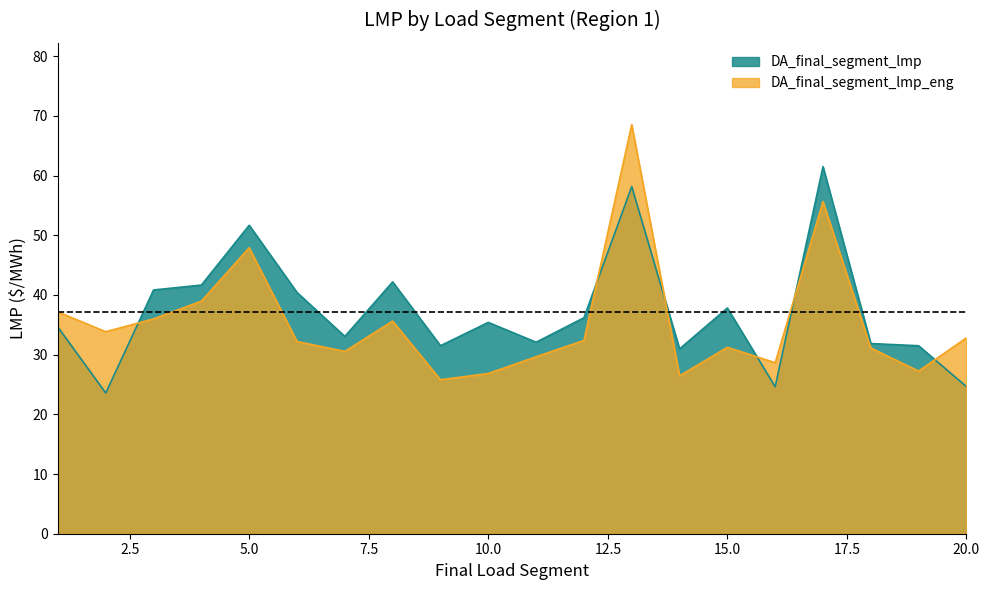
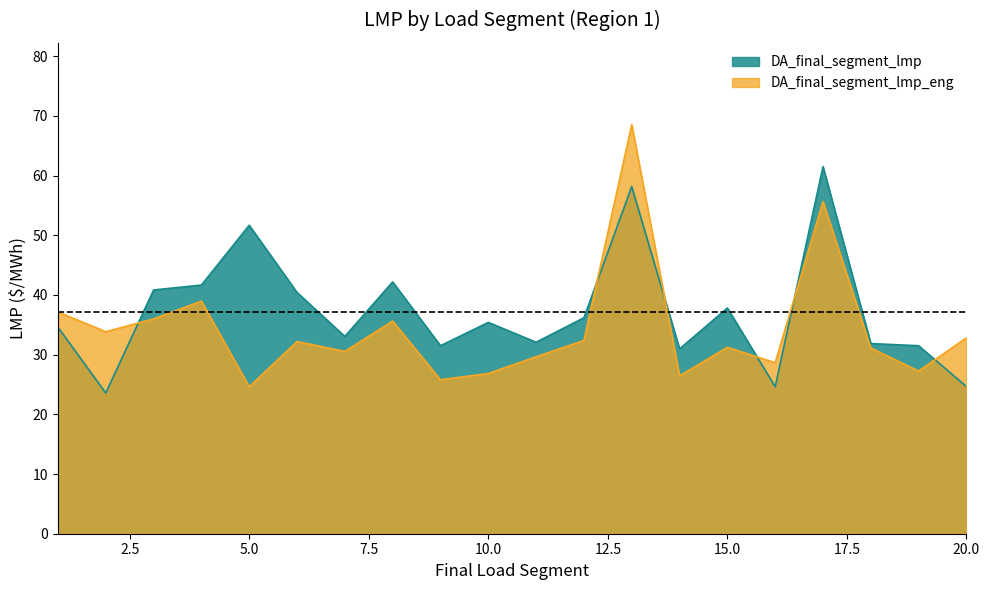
  {
    "DA_final_segment_lmp": {
      "5.0": 52,
      "10.0": 35,
      "15.0": 38,
      "20.0": 25
    },
    "DA_final_segment_lmp_eng": {
-     "5.0": 48,
+     "5.0": 25,
      "10.0": 27,
      "15.0": 31,
      "20.0": 33
    }
  }
